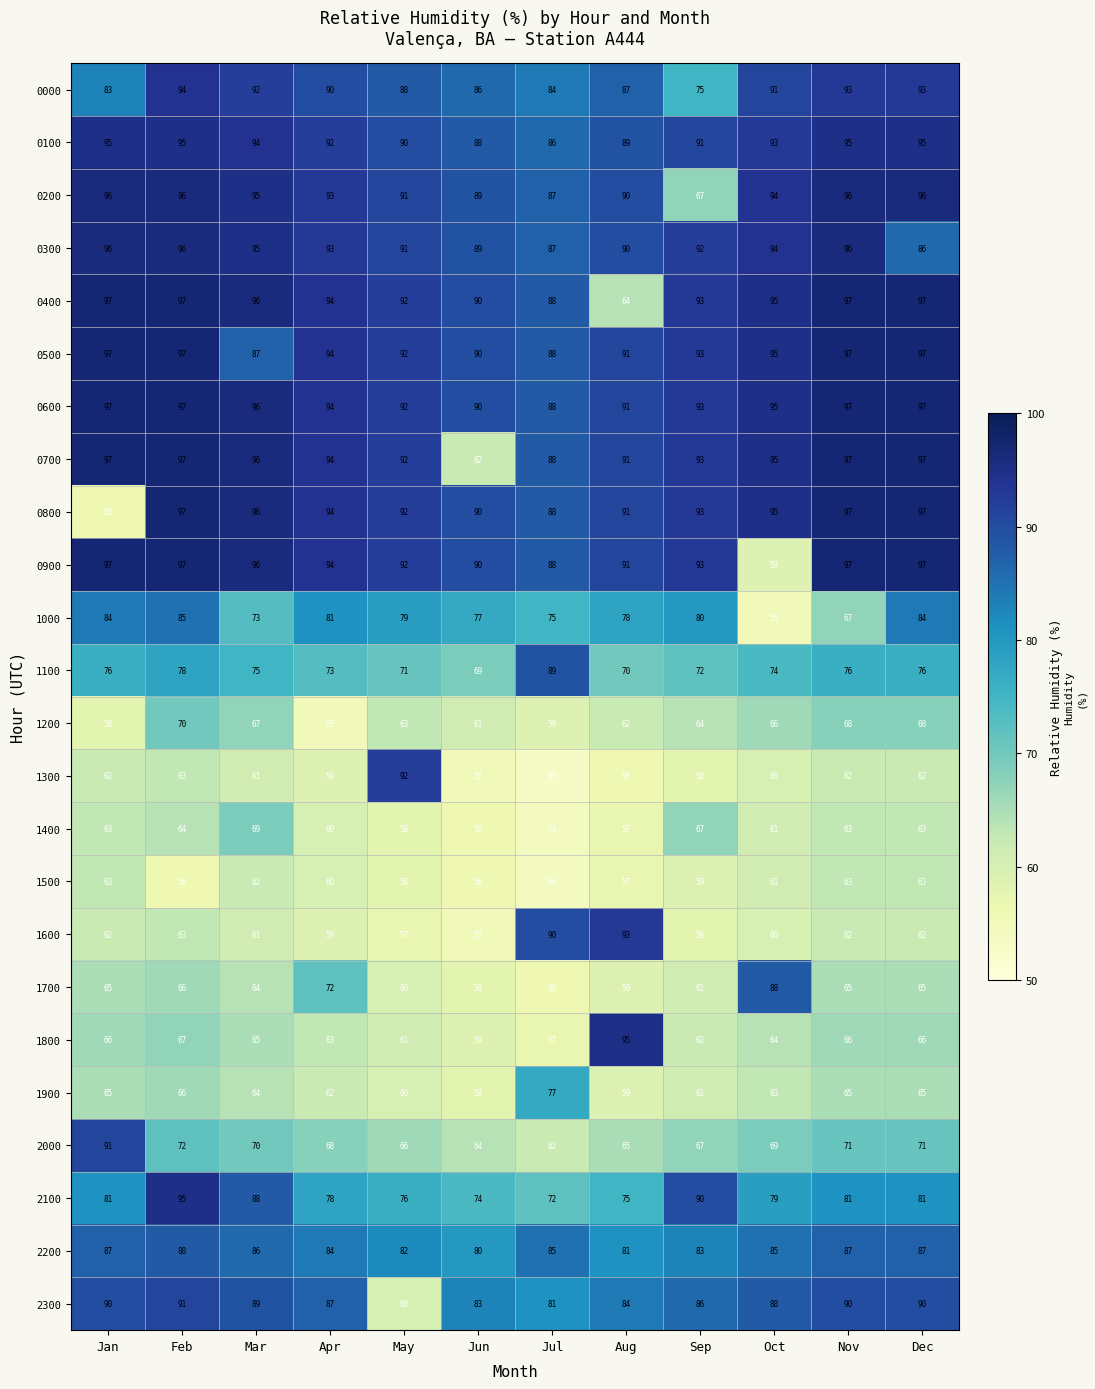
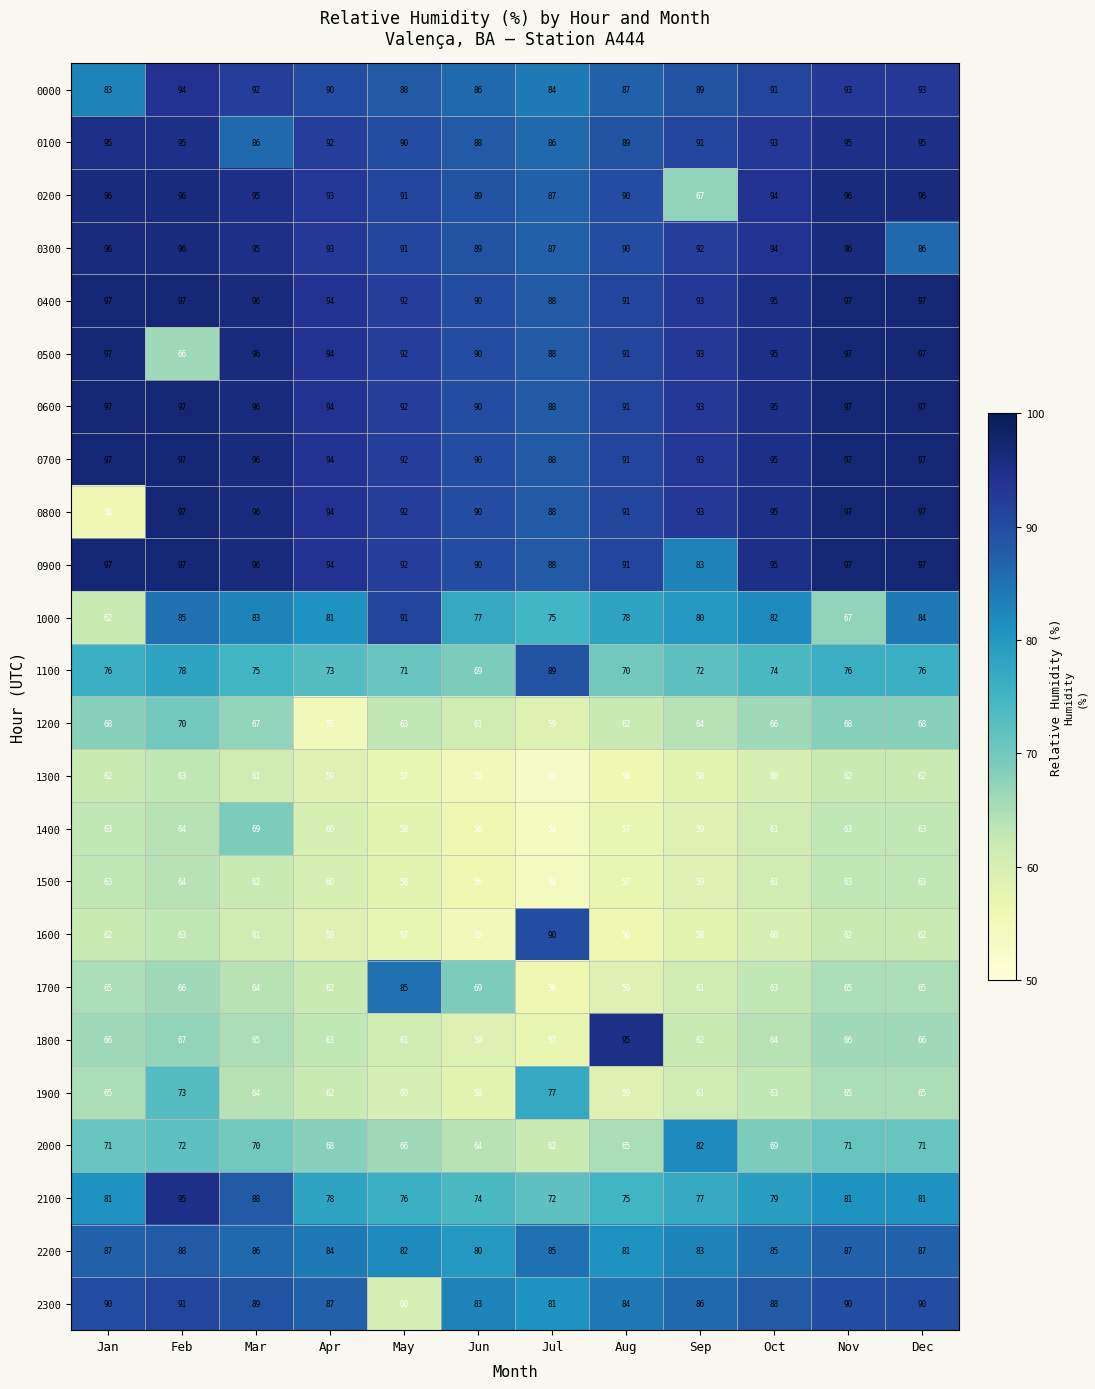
  {
    "0000": {
      "Jan": 83,
      "Feb": 94,
      "Mar": 92,
      "Apr": 90,
      "May": 88,
      "Jun": 86,
      "Jul": 84,
      "Aug": 87,
-     "Sep": 75,
+     "Sep": 89,
      "Oct": 91,
      "Nov": 93,
      "Dec": 93
    },
    "0100": {
      "Jan": 95,
      "Feb": 95,
-     "Mar": 94,
+     "Mar": 86,
      "Apr": 92,
      "May": 90,
      "Jun": 88,
      "Jul": 86,
      "Aug": 89,
      "Sep": 91,
      "Oct": 93,
      "Nov": 95,
      "Dec": 95
    },
    "0400": {
      "Jan": 97,
      "Feb": 97,
      "Mar": 96,
      "Apr": 94,
      "May": 92,
      "Jun": 90,
      "Jul": 88,
-     "Aug": 64,
+     "Aug": 91,
      "Sep": 93,
      "Oct": 95,
      "Nov": 97,
      "Dec": 97
    },
    "0500": {
      "Jan": 97,
-     "Feb": 97,
-     "Mar": 87,
+     "Feb": 66,
+     "Mar": 96,
      "Apr": 94,
      "May": 92,
      "Jun": 90,
      "Jul": 88,
      "Aug": 91,
      "Sep": 93,
      "Oct": 95,
      "Nov": 97,
      "Dec": 97
    },
    "0700": {
      "Jan": 97,
      "Feb": 97,
      "Mar": 96,
      "Apr": 94,
      "May": 92,
-     "Jun": 62,
+     "Jun": 90,
      "Jul": 88,
      "Aug": 91,
      "Sep": 93,
      "Oct": 95,
      "Nov": 97,
      "Dec": 97
    },
    "0900": {
      "Jan": 97,
      "Feb": 97,
      "Mar": 96,
      "Apr": 94,
      "May": 92,
      "Jun": 90,
      "Jul": 88,
      "Aug": 91,
-     "Sep": 93,
-     "Oct": 59,
+     "Sep": 83,
+     "Oct": 95,
      "Nov": 97,
      "Dec": 97
    },
    "1000": {
-     "Jan": 84,
+     "Jan": 62,
      "Feb": 85,
-     "Mar": 73,
+     "Mar": 83,
      "Apr": 81,
-     "May": 79,
+     "May": 91,
      "Jun": 77,
      "Jul": 75,
      "Aug": 78,
      "Sep": 80,
-     "Oct": 55,
+     "Oct": 82,
      "Nov": 67,
      "Dec": 84
    },
    "1200": {
-     "Jan": 58,
+     "Jan": 68,
      "Feb": 70,
      "Mar": 67,
      "Apr": 55,
      "May": 63,
      "Jun": 61,
      "Jul": 59,
      "Aug": 62,
      "Sep": 64,
      "Oct": 66,
      "Nov": 68,
      "Dec": 68
    },
    "1300": {
      "Jan": 62,
      "Feb": 63,
      "Mar": 61,
      "Apr": 59,
-     "May": 92,
+     "May": 57,
      "Jun": 55,
      "Jul": 53,
      "Aug": 56,
      "Sep": 58,
      "Oct": 60,
      "Nov": 62,
      "Dec": 62
    },
    "1400": {
      "Jan": 63,
      "Feb": 64,
      "Mar": 69,
      "Apr": 60,
      "May": 58,
      "Jun": 56,
      "Jul": 54,
      "Aug": 57,
-     "Sep": 67,
+     "Sep": 59,
      "Oct": 61,
      "Nov": 63,
      "Dec": 63
    },
    "1500": {
      "Jan": 63,
-     "Feb": 56,
+     "Feb": 64,
      "Mar": 62,
      "Apr": 60,
      "May": 58,
      "Jun": 56,
      "Jul": 54,
      "Aug": 57,
      "Sep": 59,
      "Oct": 61,
      "Nov": 63,
      "Dec": 63
    },
    "1600": {
      "Jan": 62,
      "Feb": 63,
      "Mar": 61,
      "Apr": 59,
      "May": 57,
      "Jun": 55,
      "Jul": 90,
-     "Aug": 93,
+     "Aug": 56,
      "Sep": 58,
      "Oct": 60,
      "Nov": 62,
      "Dec": 62
    },
    "1700": {
      "Jan": 65,
      "Feb": 66,
      "Mar": 64,
-     "Apr": 72,
-     "May": 60,
-     "Jun": 58,
+     "Apr": 62,
+     "May": 85,
+     "Jun": 69,
      "Jul": 56,
      "Aug": 59,
      "Sep": 61,
-     "Oct": 88,
+     "Oct": 63,
      "Nov": 65,
      "Dec": 65
    },
    "1900": {
      "Jan": 65,
-     "Feb": 66,
+     "Feb": 73,
      "Mar": 64,
      "Apr": 62,
      "May": 60,
      "Jun": 58,
      "Jul": 77,
      "Aug": 59,
      "Sep": 61,
      "Oct": 63,
      "Nov": 65,
      "Dec": 65
    },
    "2000": {
-     "Jan": 91,
+     "Jan": 71,
      "Feb": 72,
      "Mar": 70,
      "Apr": 68,
      "May": 66,
      "Jun": 64,
      "Jul": 62,
      "Aug": 65,
-     "Sep": 67,
+     "Sep": 82,
      "Oct": 69,
      "Nov": 71,
      "Dec": 71
    },
    "2100": {
      "Jan": 81,
      "Feb": 95,
      "Mar": 88,
      "Apr": 78,
      "May": 76,
      "Jun": 74,
      "Jul": 72,
      "Aug": 75,
-     "Sep": 90,
+     "Sep": 77,
      "Oct": 79,
      "Nov": 81,
      "Dec": 81
    }
  }
